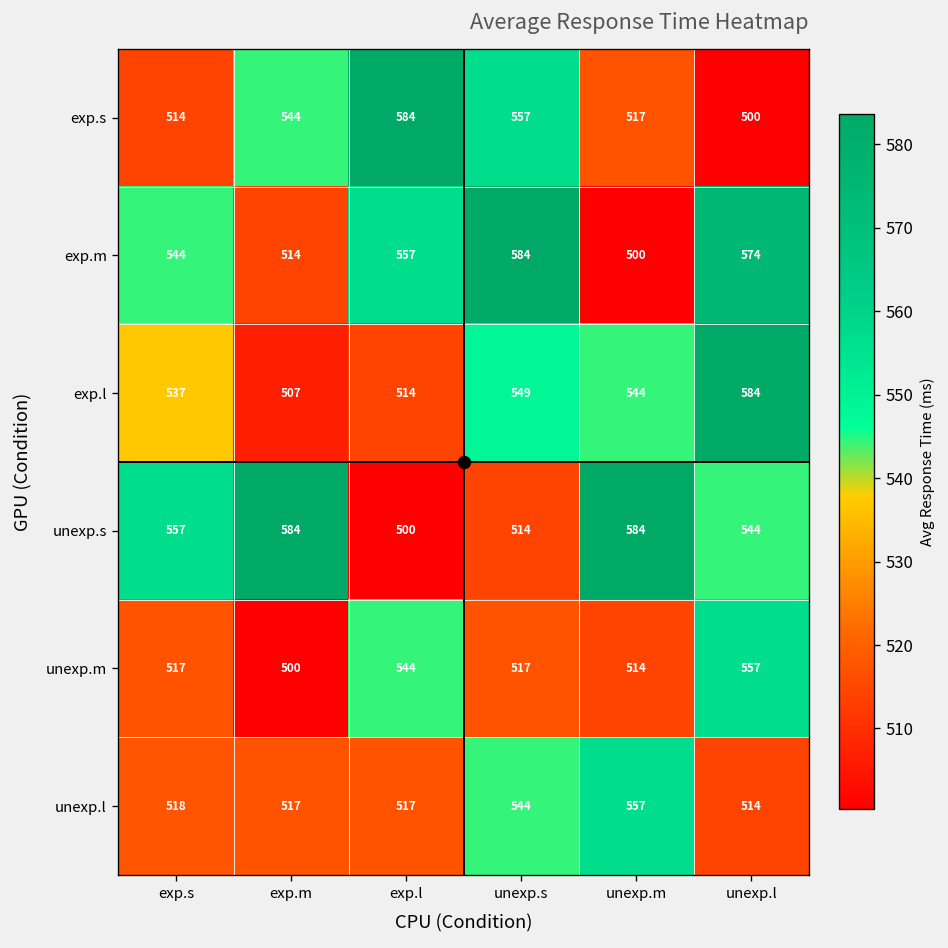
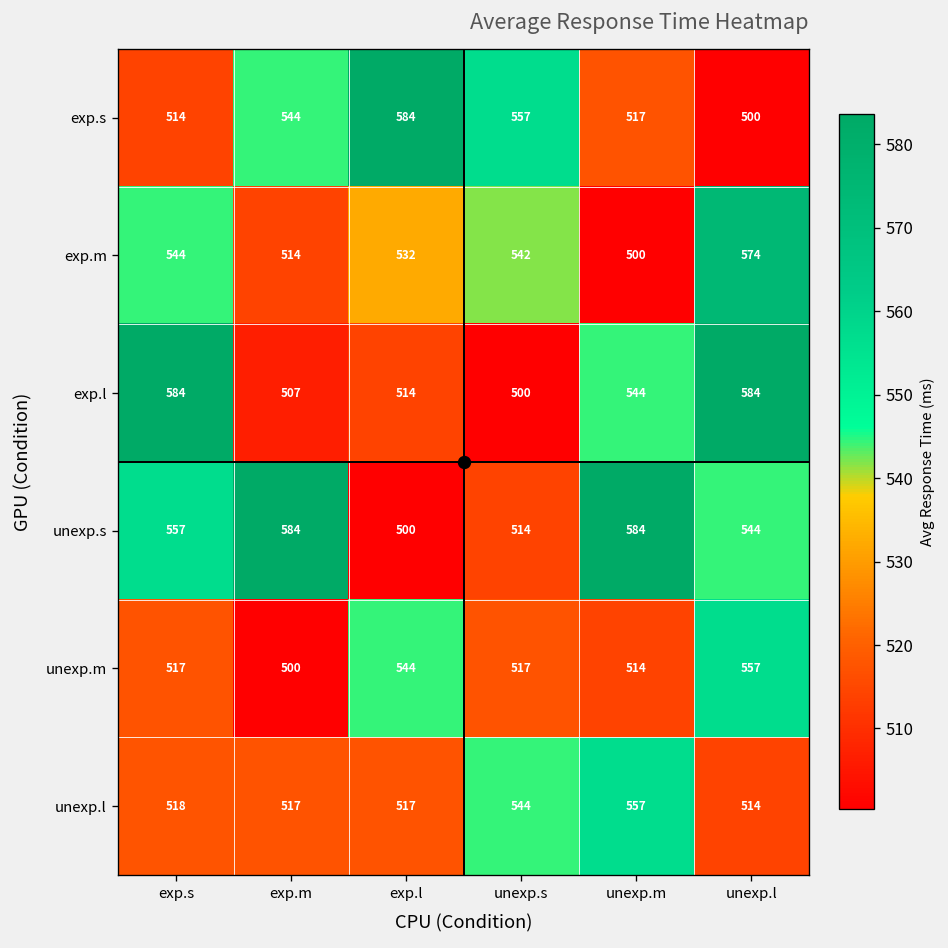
  {
    "exp.s": {
      "exp.s": 514,
      "exp.m": 544,
      "exp.l": 584,
      "unexp.s": 557,
      "unexp.m": 517,
      "unexp.l": 500
    },
    "exp.m": {
      "exp.s": 544,
      "exp.m": 514,
-     "exp.l": 557,
-     "unexp.s": 584,
+     "exp.l": 532,
+     "unexp.s": 542,
      "unexp.m": 500,
      "unexp.l": 574
    },
    "exp.l": {
-     "exp.s": 537,
+     "exp.s": 584,
      "exp.m": 507,
      "exp.l": 514,
-     "unexp.s": 549,
+     "unexp.s": 500,
      "unexp.m": 544,
      "unexp.l": 584
    },
    "unexp.s": {
      "exp.s": 557,
      "exp.m": 584,
      "exp.l": 500,
      "unexp.s": 514,
      "unexp.m": 584,
      "unexp.l": 544
    },
    "unexp.m": {
      "exp.s": 517,
      "exp.m": 500,
      "exp.l": 544,
      "unexp.s": 517,
      "unexp.m": 514,
      "unexp.l": 557
    },
    "unexp.l": {
      "exp.s": 518,
      "exp.m": 517,
      "exp.l": 517,
      "unexp.s": 544,
      "unexp.m": 557,
      "unexp.l": 514
    }
  }
